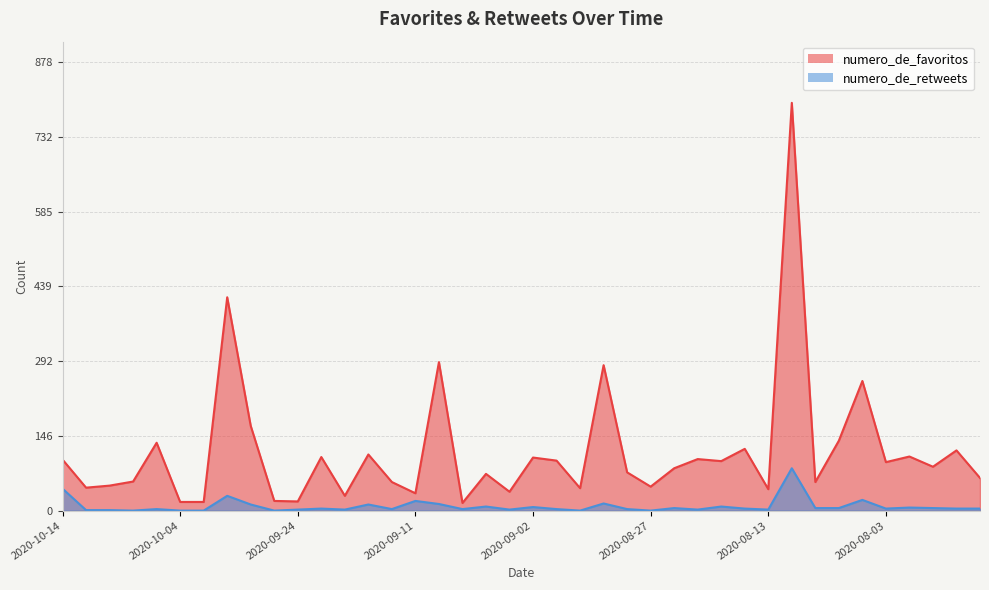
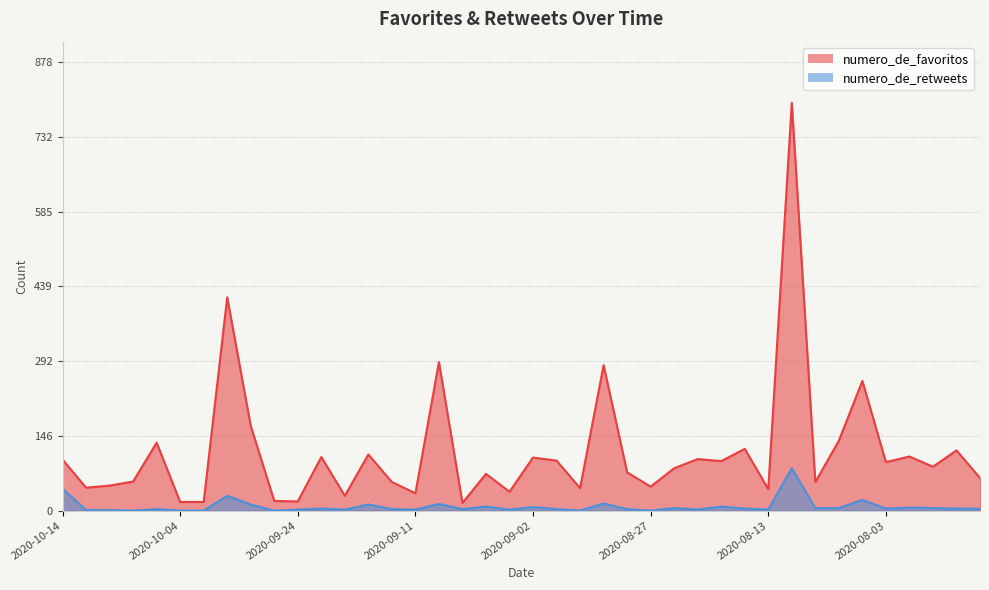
  {
    "numero_de_favoritos": {
      "2020-10-14": 100,
      "2020-09-11": 30
    },
    "numero_de_retweets": {
      "2020-10-14": 40,
-     "2020-09-11": 20
+     "2020-09-11": 0
    }
  }
